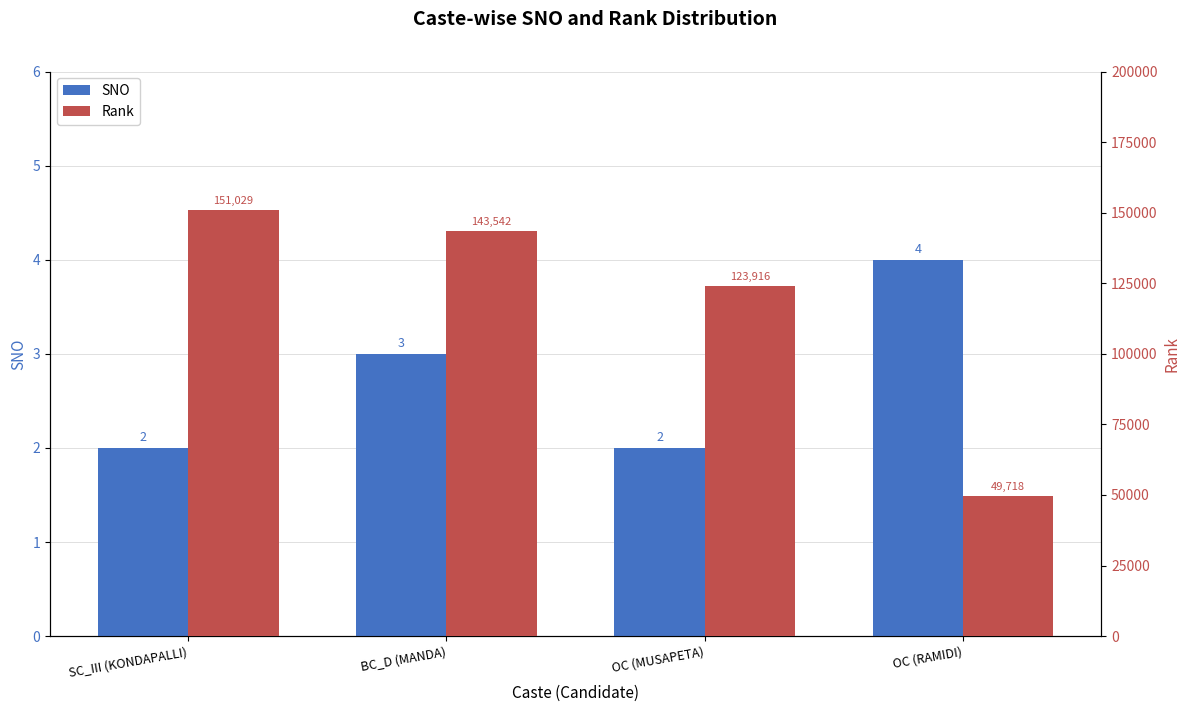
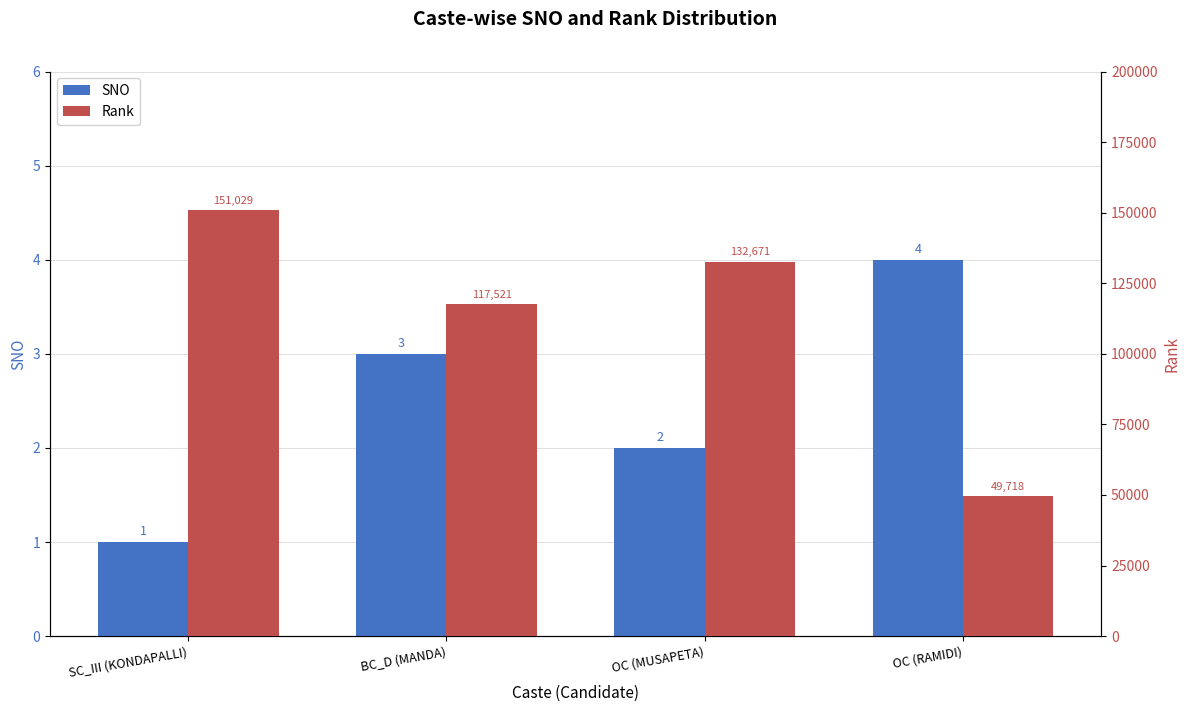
  {
    "SNO": {
-     "SC_III (KONDAPALLI)": "2",
+     "SC_III (KONDAPALLI)": "1",
      "BC_D (MANDA)": "3",
      "OC (MUSAPETA)": "2",
      "OC (RAMIDI)": "4"
    },
    "Rank": {
      "SC_III (KONDAPALLI)": "151,029",
-     "BC_D (MANDA)": "143,542",
-     "OC (MUSAPETA)": "123,916",
+     "BC_D (MANDA)": "117,521",
+     "OC (MUSAPETA)": "132,671",
      "OC (RAMIDI)": "49,718"
    }
  }
